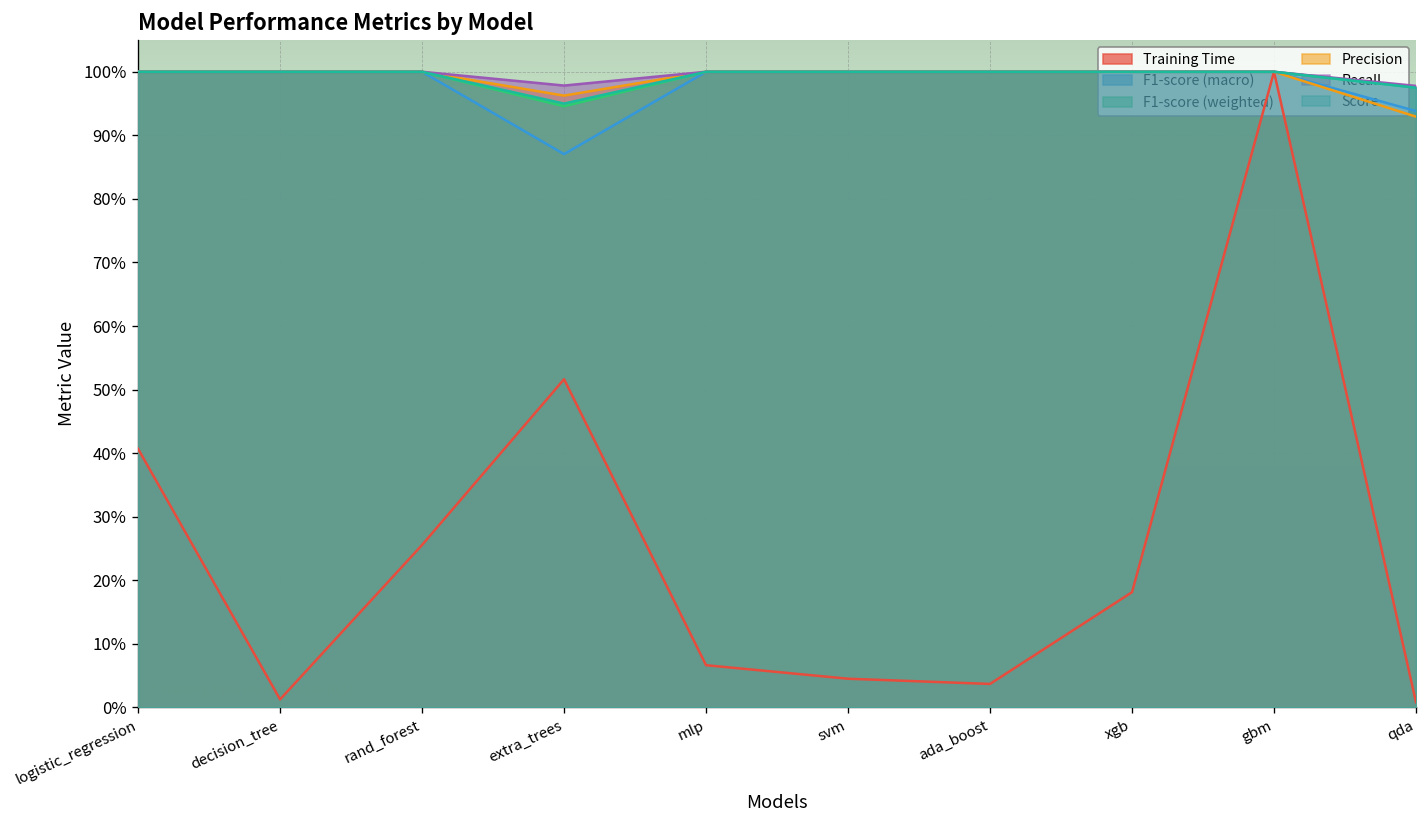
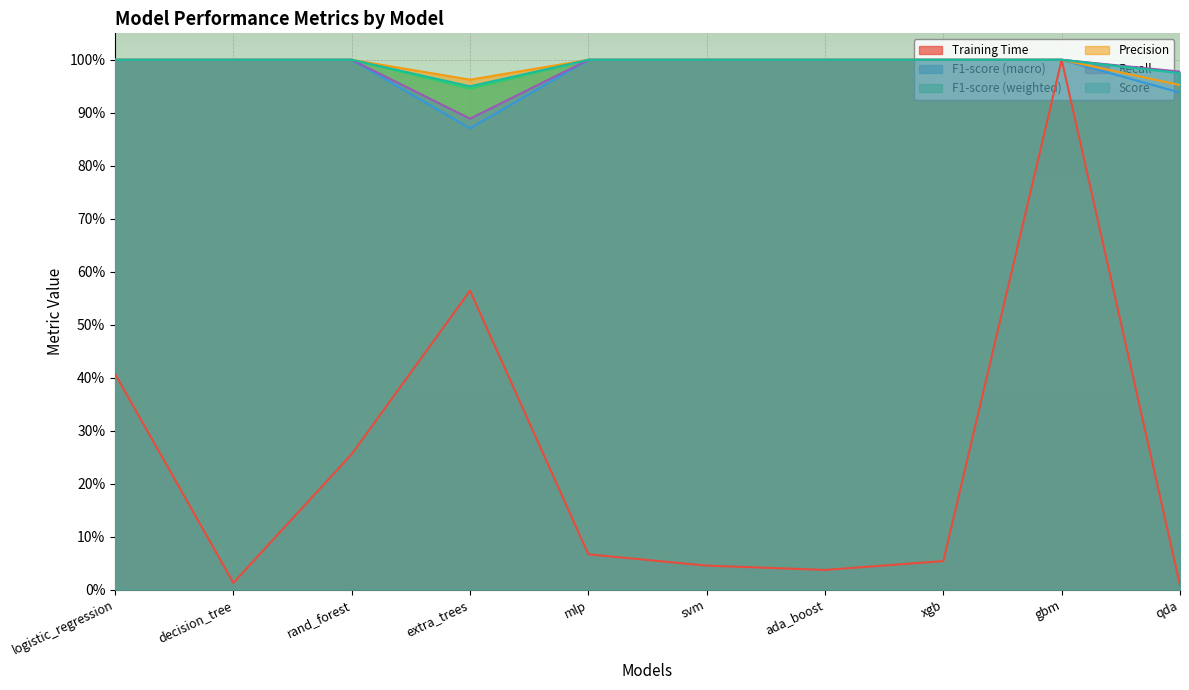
  {
    "Training Time": {
      "logistic_regression": "41%",
      "decision_tree": "1%",
      "rand_forest": "26%",
-     "extra_trees": "52%",
+     "extra_trees": "56%",
      "mlp": "7%",
      "svm": "5%",
      "ada_boost": "4%",
-     "xgb": "18%",
+     "xgb": "5%",
      "qda": "1%"
    },
    "F1-score (macro)": {
      "extra_trees": "87%",
      "qda": "94%"
    },
    "Precision": {
      "extra_trees": "96%",
-     "qda": "93%"
+     "qda": "95%"
    },
    "Recall": {
-     "extra_trees": "98%"
+     "extra_trees": "89%"
    }
  }
